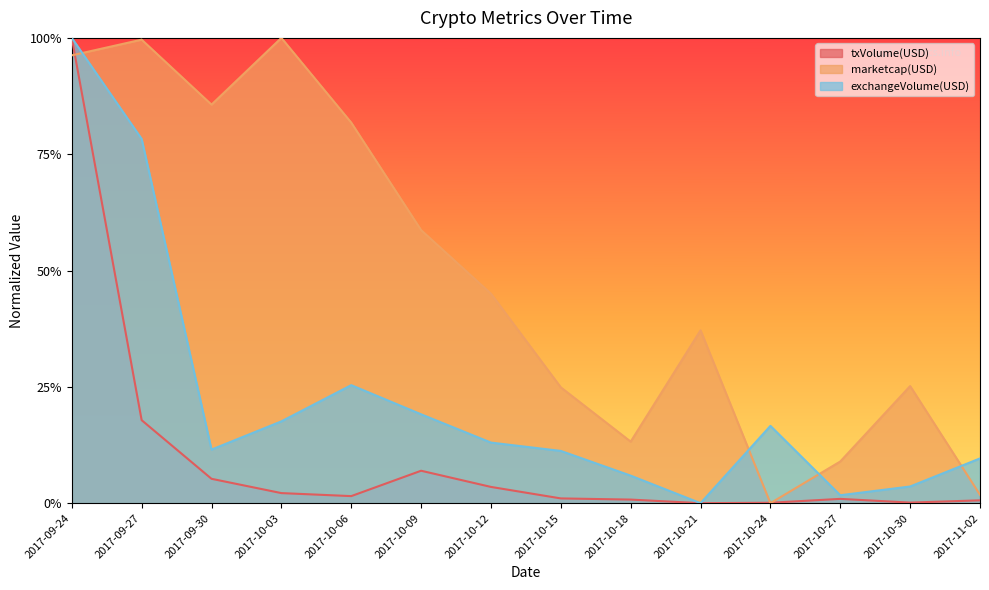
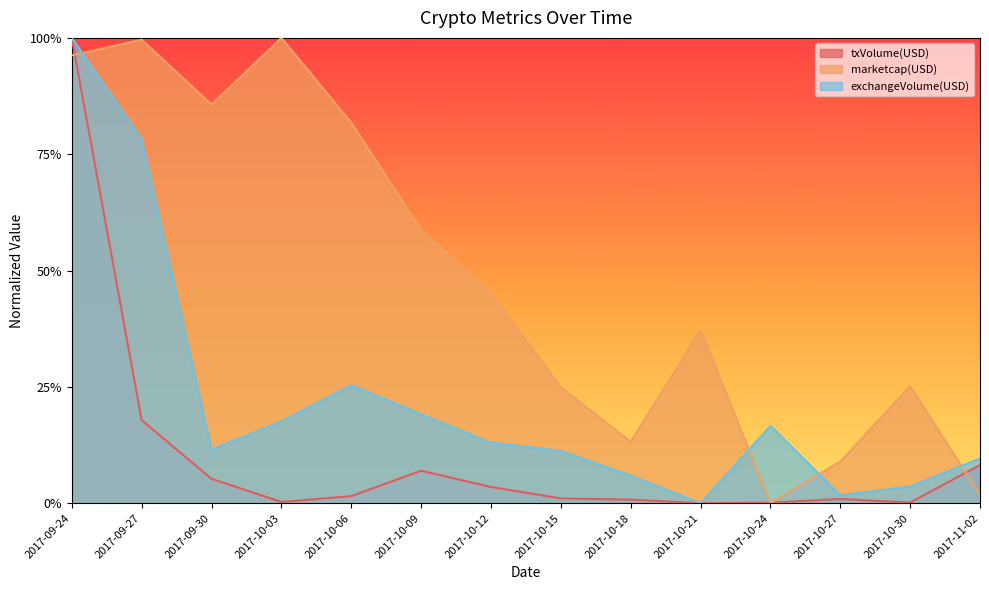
  {
    "txVolume(USD)": {
      "2017-09-27": "18%",
      "2017-09-30": "5%",
-     "2017-10-03": "2%",
+     "2017-10-03": "0%",
      "2017-10-06": "2%",
      "2017-10-09": "7%",
      "2017-10-12": "3%",
      "2017-10-15": "1%",
      "2017-10-18": "1%",
      "2017-10-27": "1%",
      "2017-10-30": "0%",
-     "2017-11-02": "1%"
+     "2017-11-02": "8%"
    },
    "marketcap(USD)": {
      "2017-09-24": "96%",
      "2017-09-27": "100%",
      "2017-09-30": "86%",
      "2017-10-03": "100%",
      "2017-10-06": "82%",
      "2017-10-09": "59%",
      "2017-10-12": "45%",
      "2017-10-15": "25%",
      "2017-10-18": "13%",
      "2017-10-21": "37%",
      "2017-10-27": "9%",
      "2017-10-30": "25%",
      "2017-11-02": "2%"
    },
    "exchangeVolume(USD)": {
      "2017-09-27": "78%",
      "2017-09-30": "12%",
      "2017-10-03": "18%",
      "2017-10-06": "25%",
      "2017-10-09": "19%",
      "2017-10-12": "13%",
      "2017-10-15": "11%",
      "2017-10-18": "6%",
      "2017-10-24": "17%",
      "2017-10-27": "2%",
      "2017-10-30": "4%",
      "2017-11-02": "10%"
    }
  }
